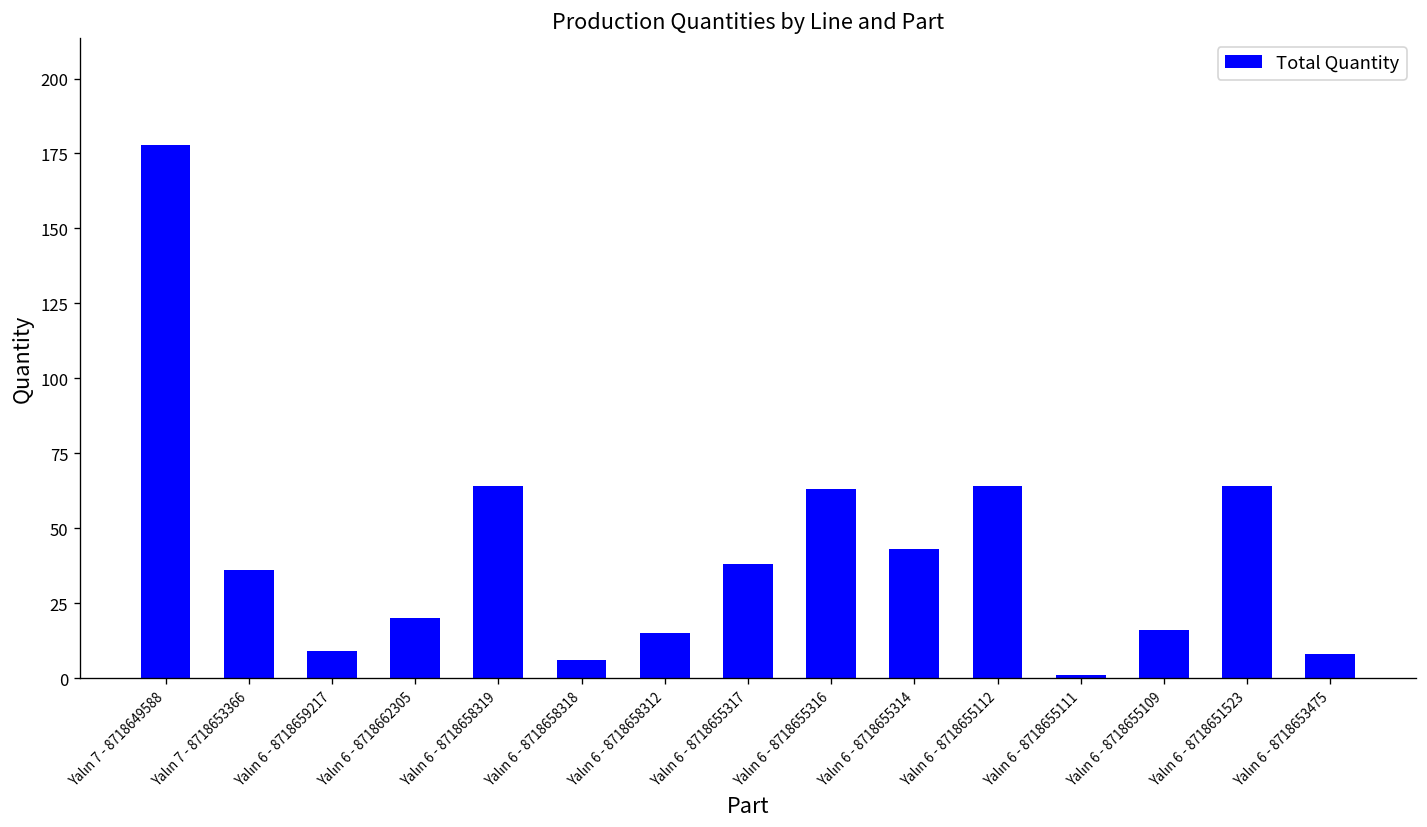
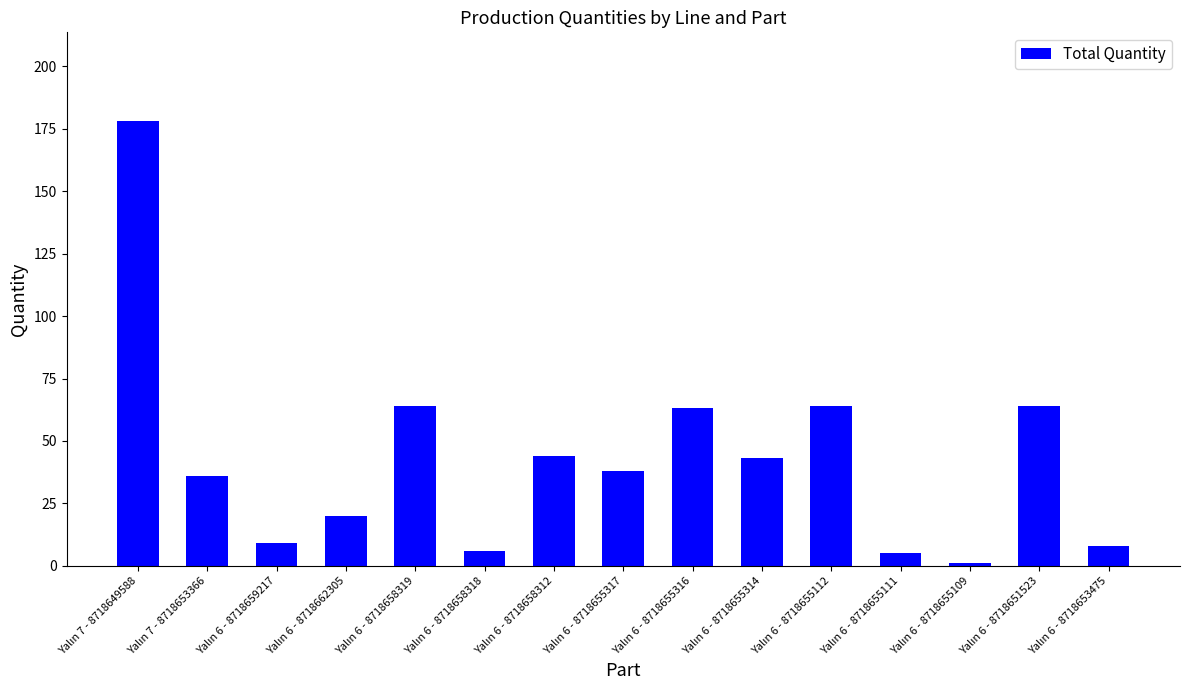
  {
    "Yalın 7 - 8718649588": 178,
    "Yalın 7 - 8718653366": 36,
    "Yalın 6 - 8718659217": 9,
    "Yalın 6 - 8718662305": 20,
    "Yalın 6 - 8718658319": 64,
    "Yalın 6 - 8718658318": 6,
-   "Yalın 6 - 8718658312": 15,
+   "Yalın 6 - 8718658312": 44,
    "Yalın 6 - 8718655317": 38,
    "Yalın 6 - 8718655316": 63,
    "Yalın 6 - 8718655314": 43,
    "Yalın 6 - 8718655112": 64,
-   "Yalın 6 - 8718655111": 1,
-   "Yalın 6 - 8718655109": 16,
+   "Yalın 6 - 8718655111": 5,
+   "Yalın 6 - 8718655109": 1,
    "Yalın 6 - 8718651523": 64,
    "Yalın 6 - 8718653475": 8
  }
